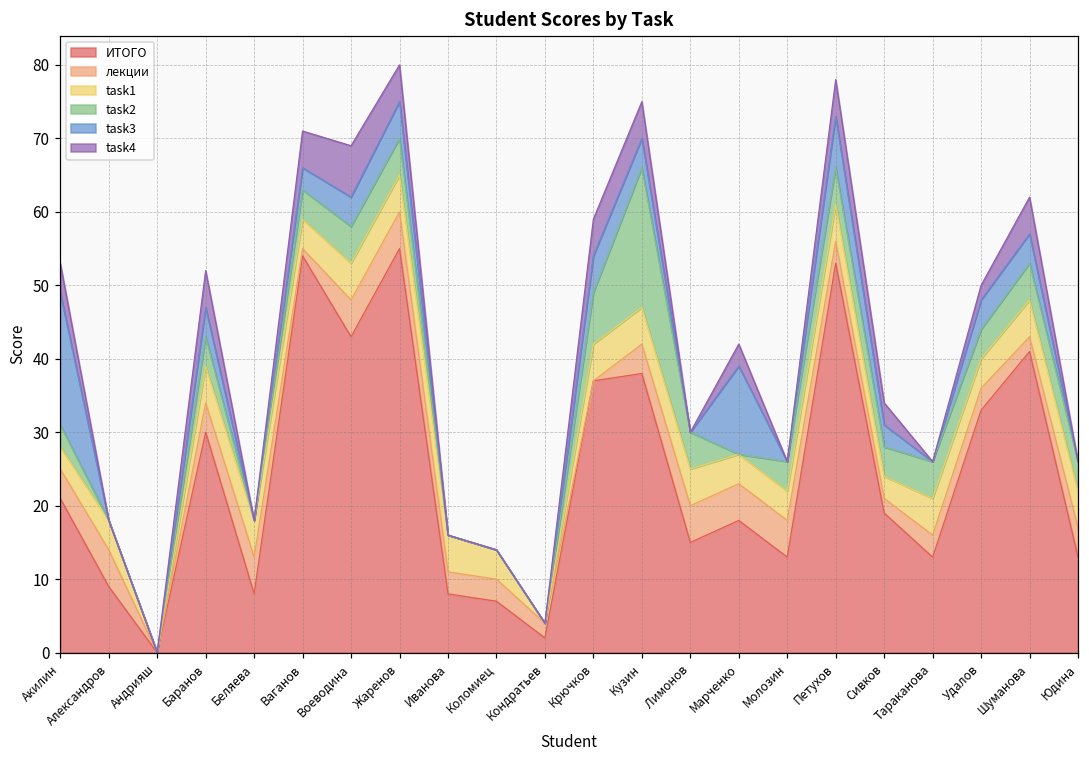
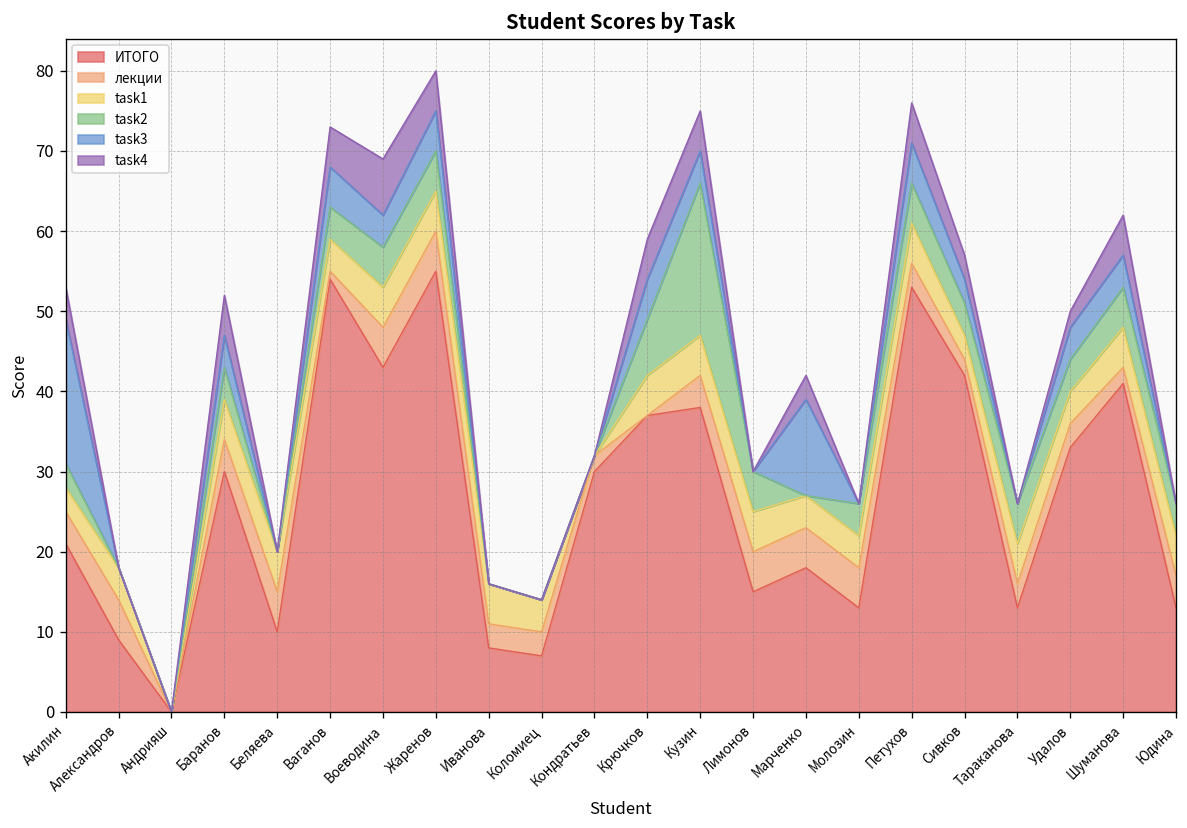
  {
    "ИТОГО": {
      "Акилин": 21,
      "Александров": 9,
      "Баранов": 30,
-     "Беляева": 8,
+     "Беляева": 10,
      "Ваганов": 54,
      "Воеводина": 43,
      "Жаренов": 55,
      "Иванова": 8,
      "Коломиец": 7,
-     "Кондратьев": 2,
+     "Кондратьев": 30,
      "Кузин": 38,
      "Лимонов": 15,
      "Марченко": 18,
      "Молозин": 13,
      "Петухов": 53,
-     "Сивков": 19,
+     "Сивков": 42,
      "Тараканова": 13,
      "Удалов": 33,
      "Шуманова": 41,
      "Юдина": 13
    },
    "task2": {
      "Акилин": 3,
      "Баранов": 4,
      "Ваганов": 4,
      "Воеводина": 5,
      "Жаренов": 5,
      "Крючков": 7,
      "Кузин": 19,
      "Петухов": 5,
      "Сивков": 4,
      "Удалов": 4,
      "Шуманова": 5
    },
    "task3": {
      "Акилин": 18,
      "Баранов": 4,
-     "Ваганов": 3,
+     "Ваганов": 5,
      "Воеводина": 4,
      "Жаренов": 5,
      "Крючков": 5,
      "Кузин": 4,
      "Марченко": 12,
-     "Петухов": 7,
+     "Петухов": 5,
      "Сивков": 3,
      "Удалов": 4,
      "Шуманова": 4
    },
    "task4": {
      "Акилин": 4,
      "Баранов": 5,
      "Ваганов": 5,
      "Воеводина": 7,
      "Жаренов": 5,
      "Крючков": 5,
      "Кузин": 5,
      "Марченко": 3,
      "Петухов": 5,
      "Сивков": 3,
      "Удалов": 2,
      "Шуманова": 5
    }
  }
